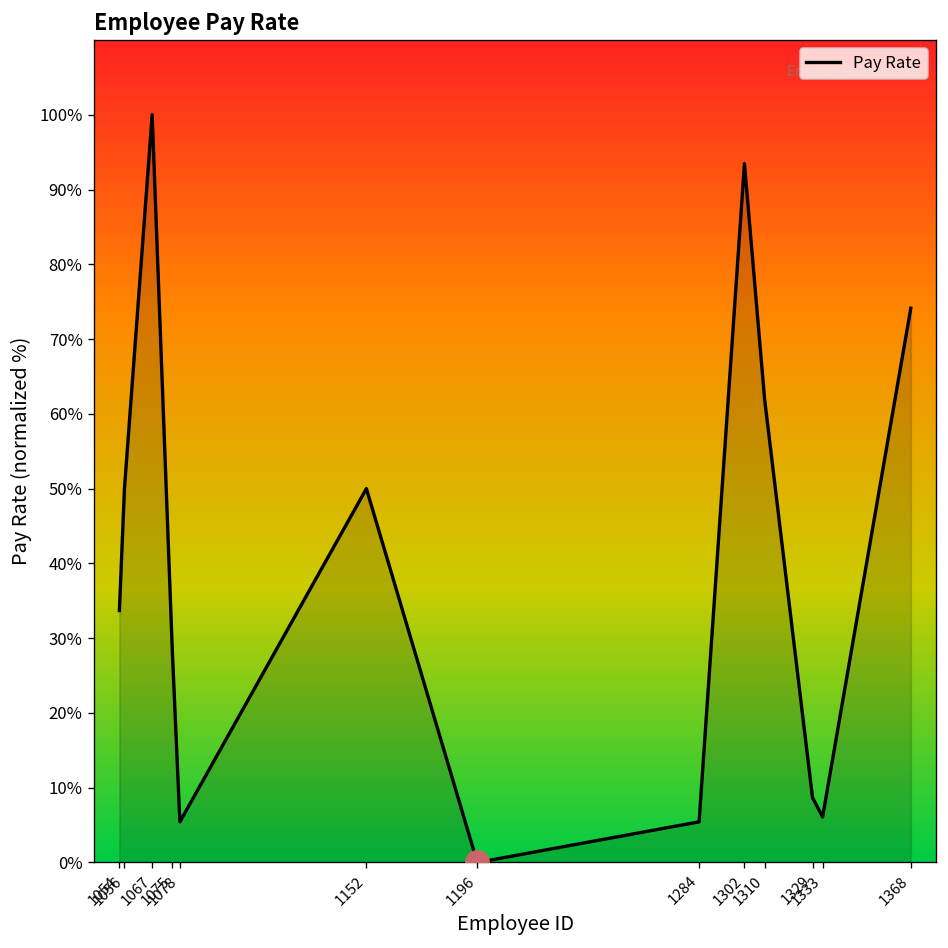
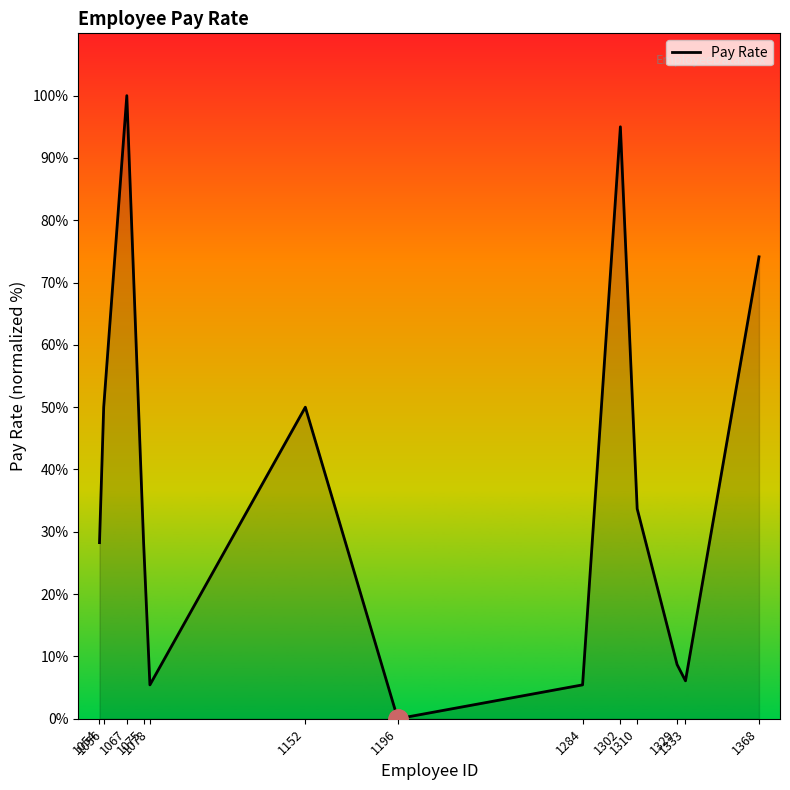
  {
    "Pay Rate": {
-     "1054": "34%",
+     "1054": "28%",
      "1056": "50%",
      "1067": "100%",
      "1075": "28%",
      "1078": "5%",
      "1152": "50%",
      "1284": "5%",
-     "1302": "93%",
-     "1310": "62%",
+     "1302": "95%",
+     "1310": "34%",
      "1329": "9%",
      "1333": "6%",
      "1368": "74%"
    }
  }
